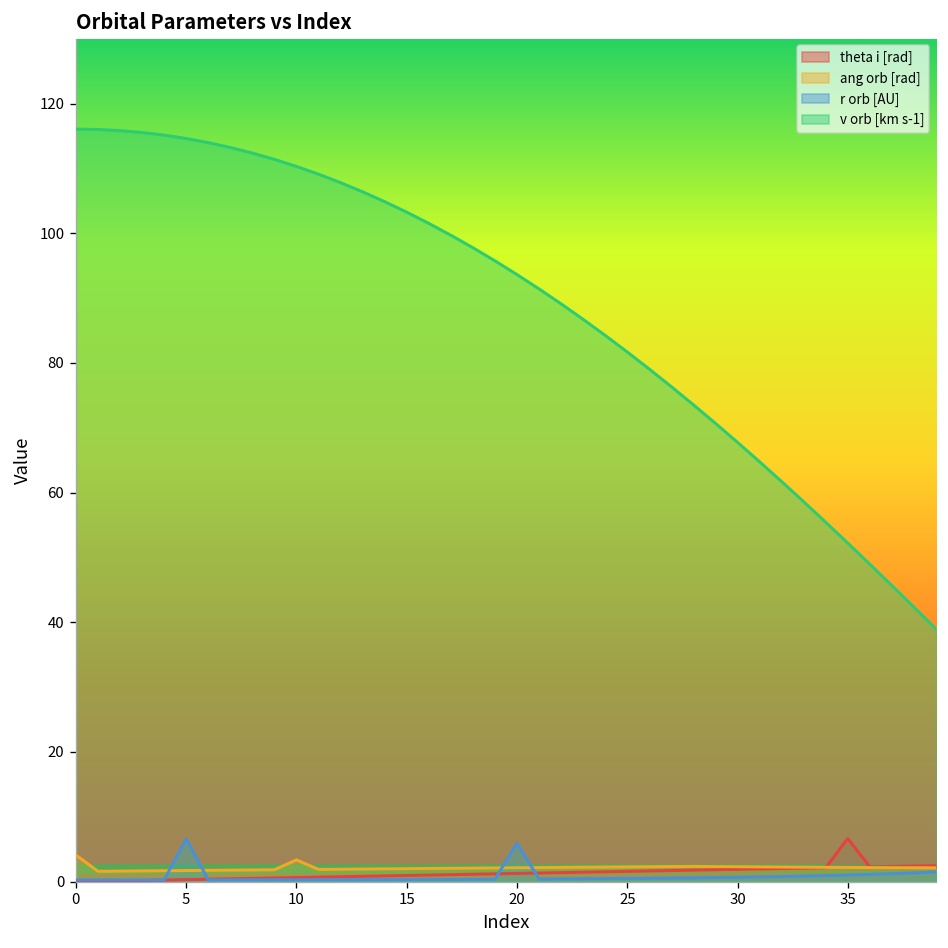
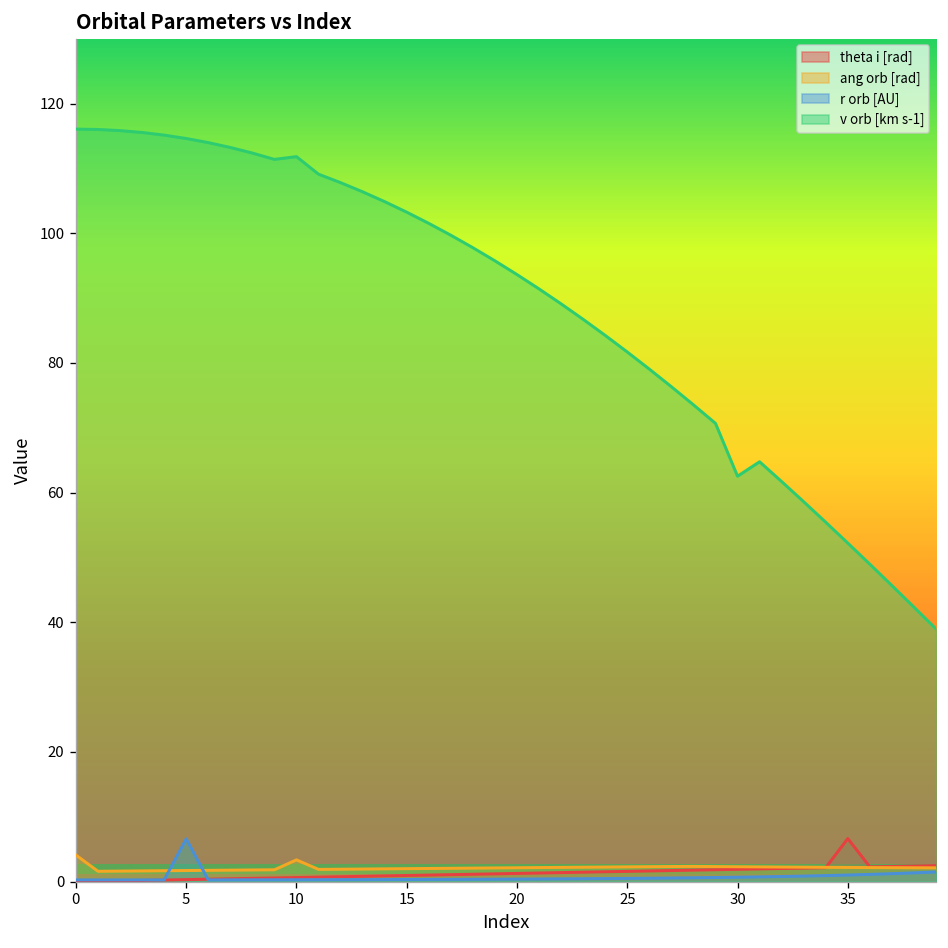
  {
    "theta i [rad]": {
      "5": 0,
      "15": 1,
      "20": 1,
      "25": 2,
      "35": 7
    },
    "ang orb [rad]": {
      "0": 4,
      "5": 2,
      "10": 3,
      "15": 2,
      "20": 2,
      "25": 2,
      "35": 2
    },
    "r orb [AU]": {
      "5": 7,
      "15": 0,
-     "20": 6,
+     "20": 0,
      "25": 1,
      "30": 1,
      "35": 1
    },
    "v orb [km s-1]": {
      "0": 116,
      "5": 115,
-     "10": 110,
+     "10": 112,
      "15": 103,
      "20": 94,
      "25": 82,
-     "30": 68,
+     "30": 63,
      "35": 52
    }
  }
